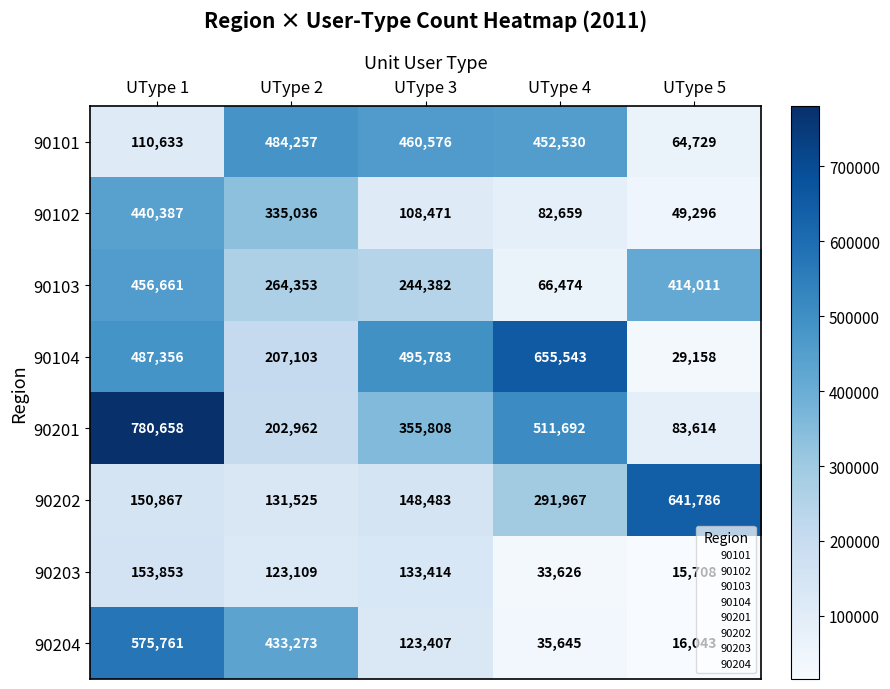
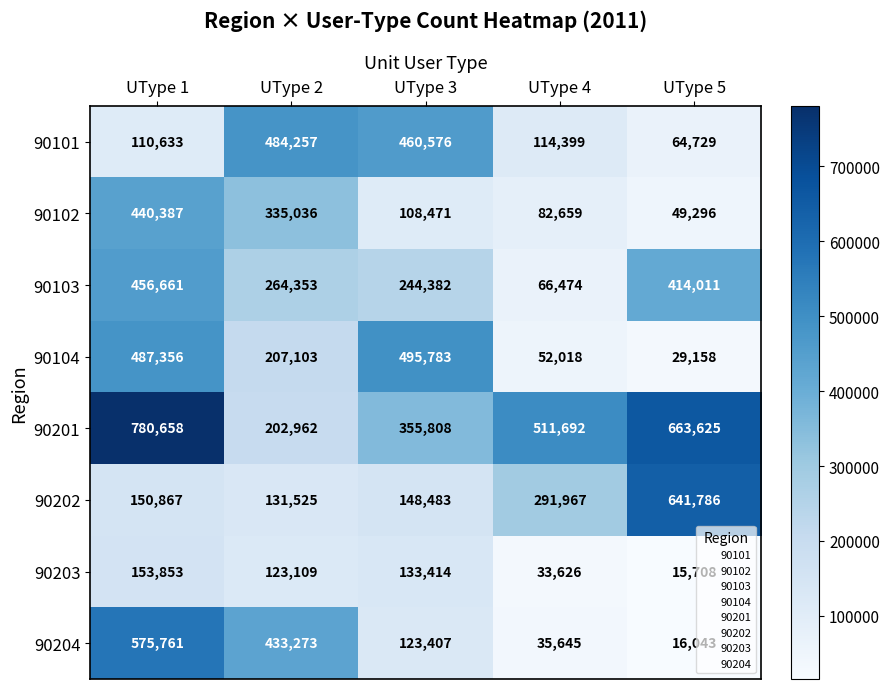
  {
    "90101": {
-     "UType 4": "452,530"
+     "UType 4": "114,399"
    },
    "90104": {
-     "UType 4": "655,543"
+     "UType 4": "52,018"
    },
    "90201": {
-     "UType 5": "83,614"
+     "UType 5": "663,625"
    }
  }
